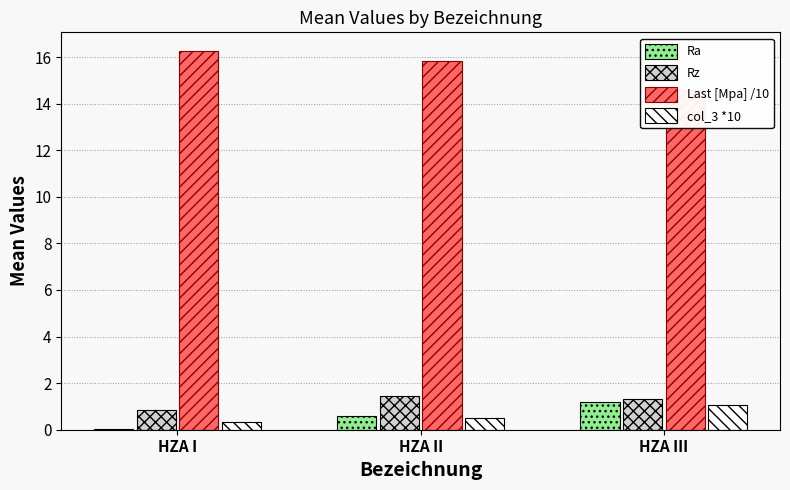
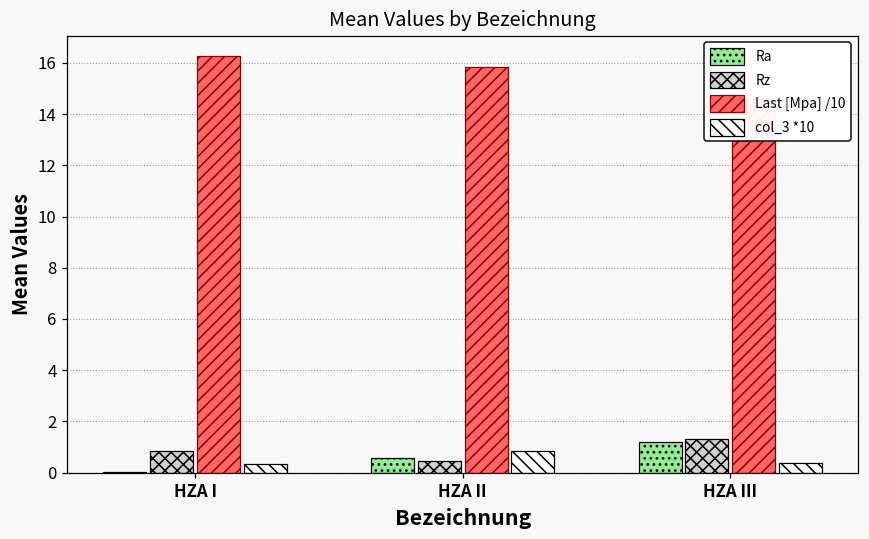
  {
    "Ra": {
      "HZA II": 0.6,
      "HZA III": 1.2
    },
    "Rz": {
      "HZA I": 0.9,
-     "HZA II": 1.4,
+     "HZA II": 0.5,
      "HZA III": 1.3
    },
    "Last [Mpa] /10": {
      "HZA I": 16.3,
      "HZA II": 15.8
    },
    "col_3 *10": {
      "HZA I": 0.3,
-     "HZA II": 0.5,
-     "HZA III": 1.1
+     "HZA II": 0.8,
+     "HZA III": 0.4
    }
  }
